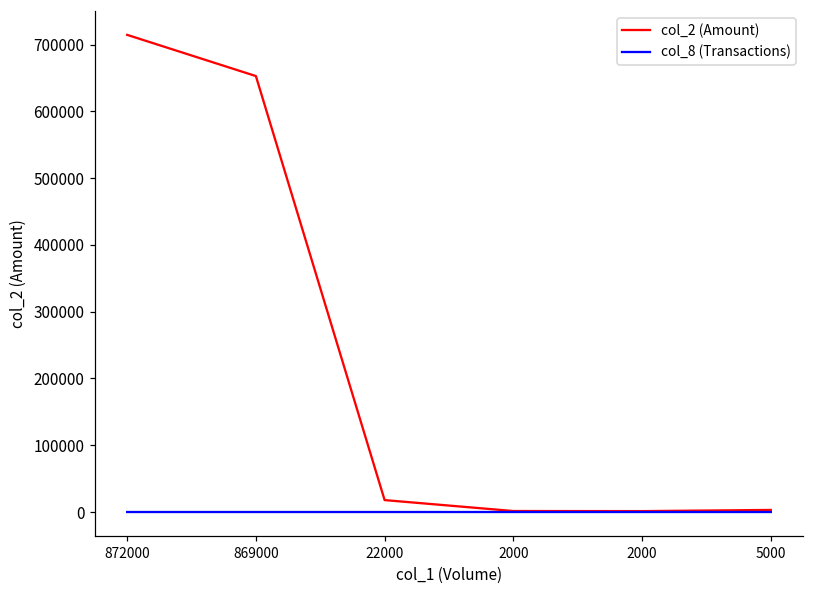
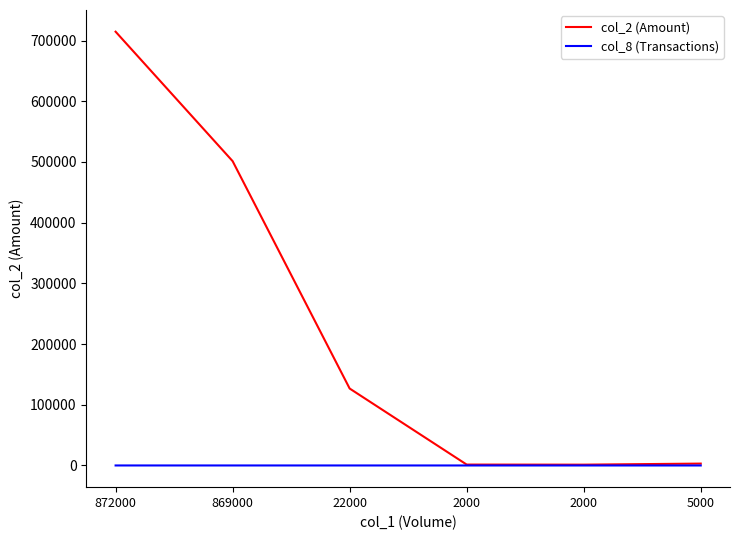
  {
    "col_2 (Amount)": {
      "872000": 710000,
-     "869000": 650000,
-     "22000": 20000
+     "869000": 500000,
+     "22000": 130000
    },
    "col_8 (Transactions)": {
      "872000": 0,
      "869000": 0,
      "22000": 0
    }
  }
